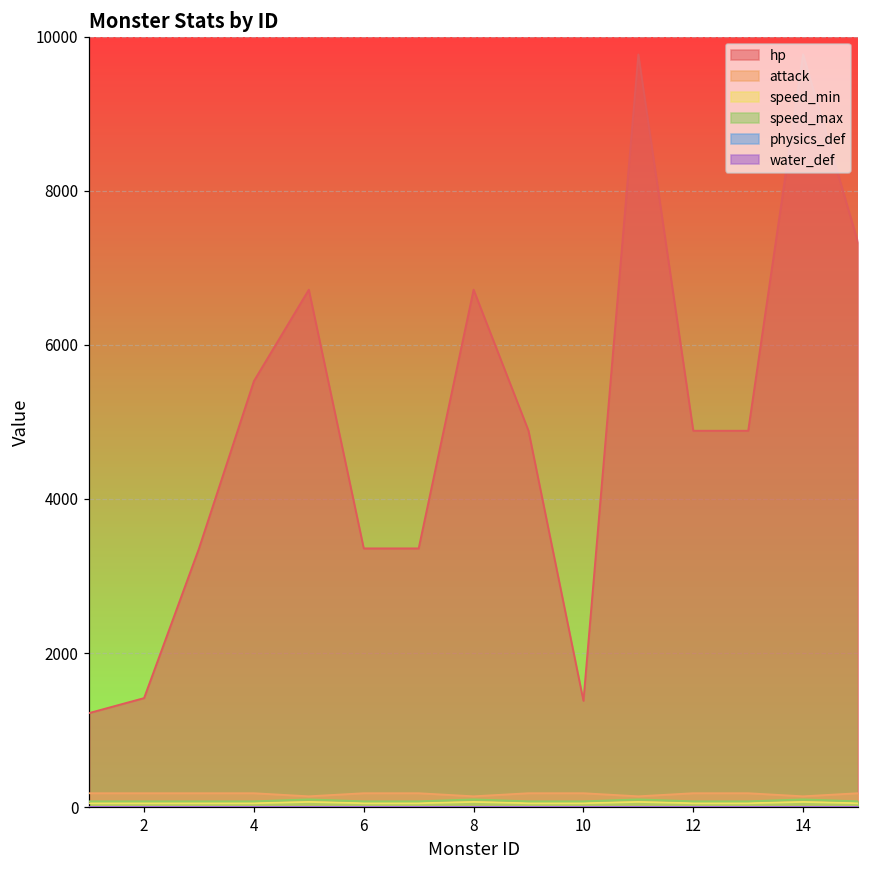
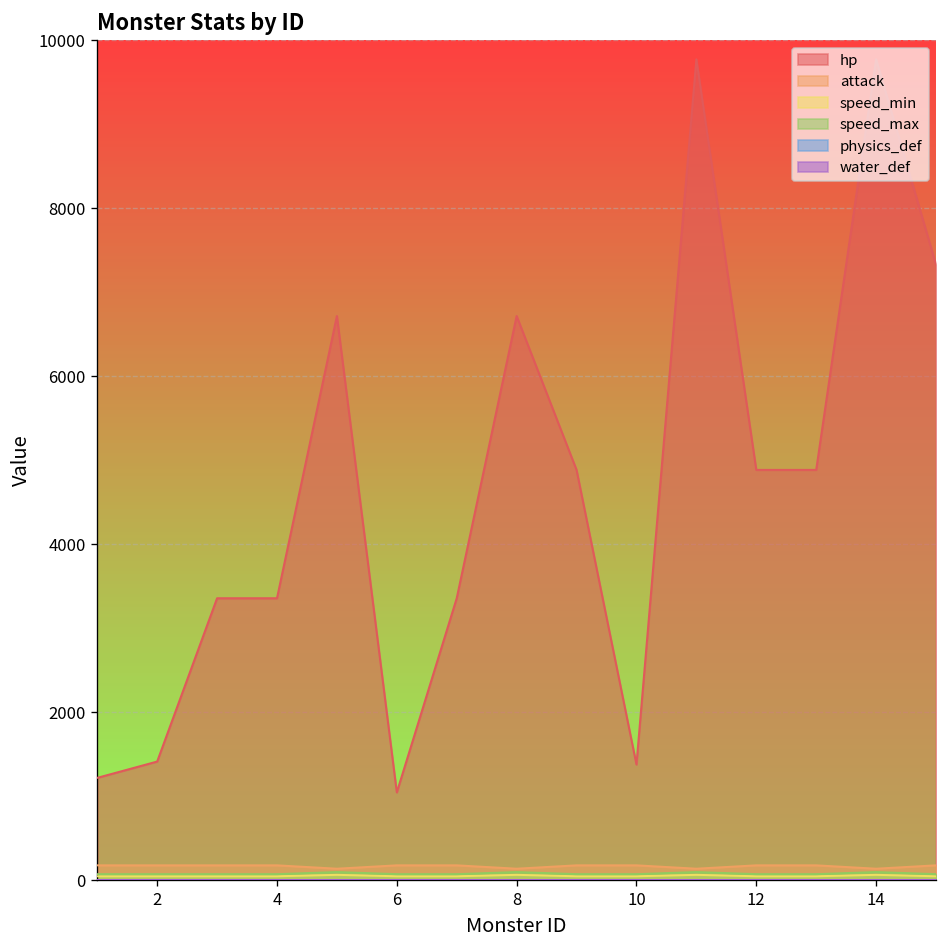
  {
    "hp": {
      "2": 1400,
-     "4": 5500,
-     "6": 3400,
+     "4": 3400,
+     "6": 1000,
      "8": 6700,
      "10": 1400,
      "12": 4900
    },
    "water_def": {
      "2": 0,
      "4": 0,
      "6": 0,
      "8": 0,
      "10": 0,
      "12": 0,
      "14": 0
    }
  }
